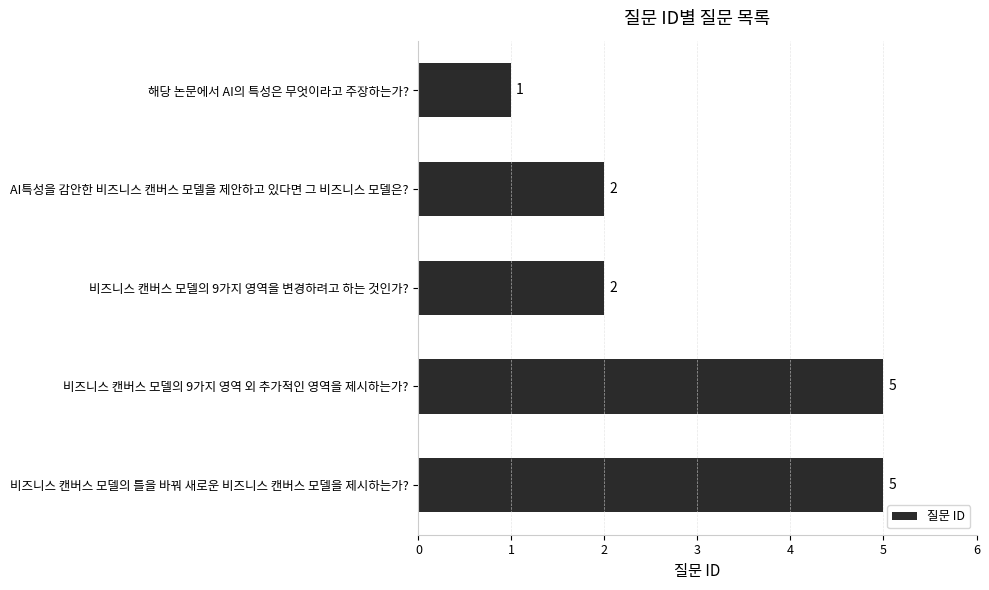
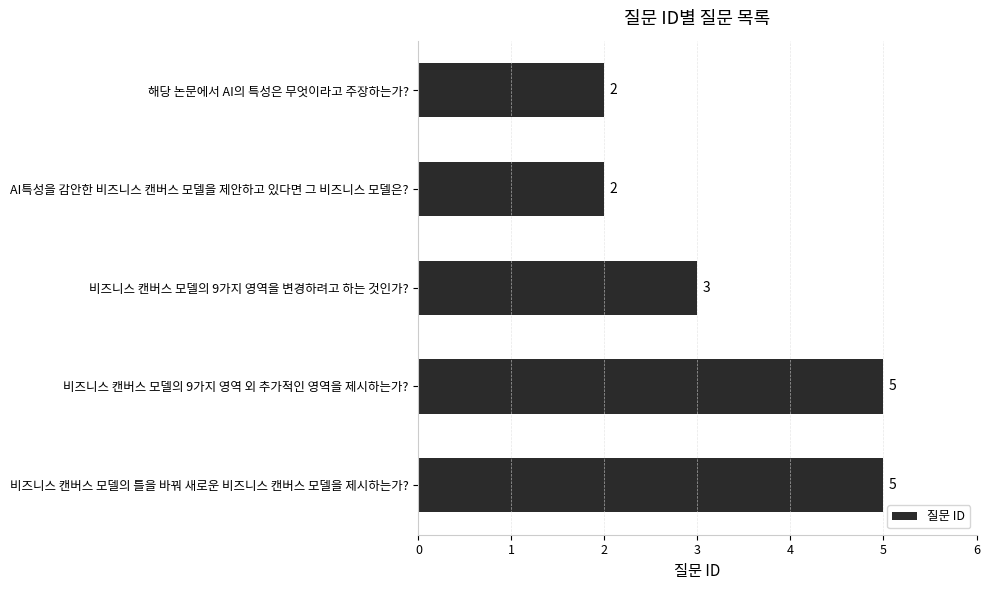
  {
-   "해당 논문에서 AI의 특성은 무엇이라고 주장하는가?": 1,
+   "해당 논문에서 AI의 특성은 무엇이라고 주장하는가?": 2,
    "AI특성을 감안한 비즈니스 캔버스 모델을 제안하고 있다면 그 비즈니스 모델은?": 2,
-   "비즈니스 캔버스 모델의 9가지 영역을 변경하려고 하는 것인가?": 2,
+   "비즈니스 캔버스 모델의 9가지 영역을 변경하려고 하는 것인가?": 3,
    "비즈니스 캔버스 모델의 9가지 영역 외 추가적인 영역을 제시하는가?": 5,
    "비즈니스 캔버스 모델의 틀을 바꿔 새로운 비즈니스 캔버스 모델을 제시하는가?": 5
  }
